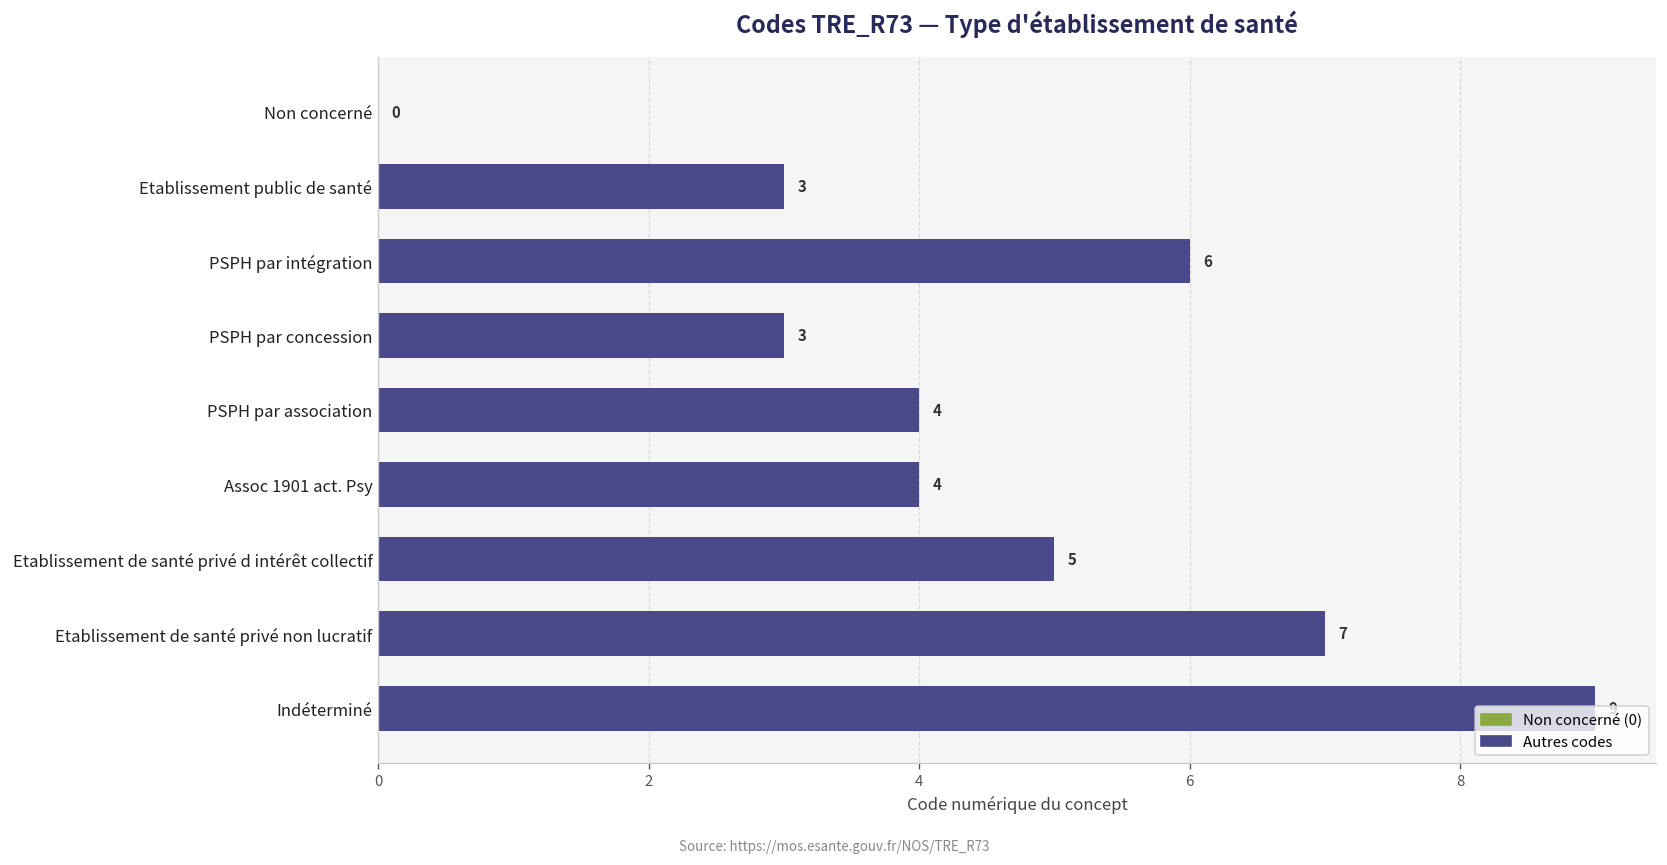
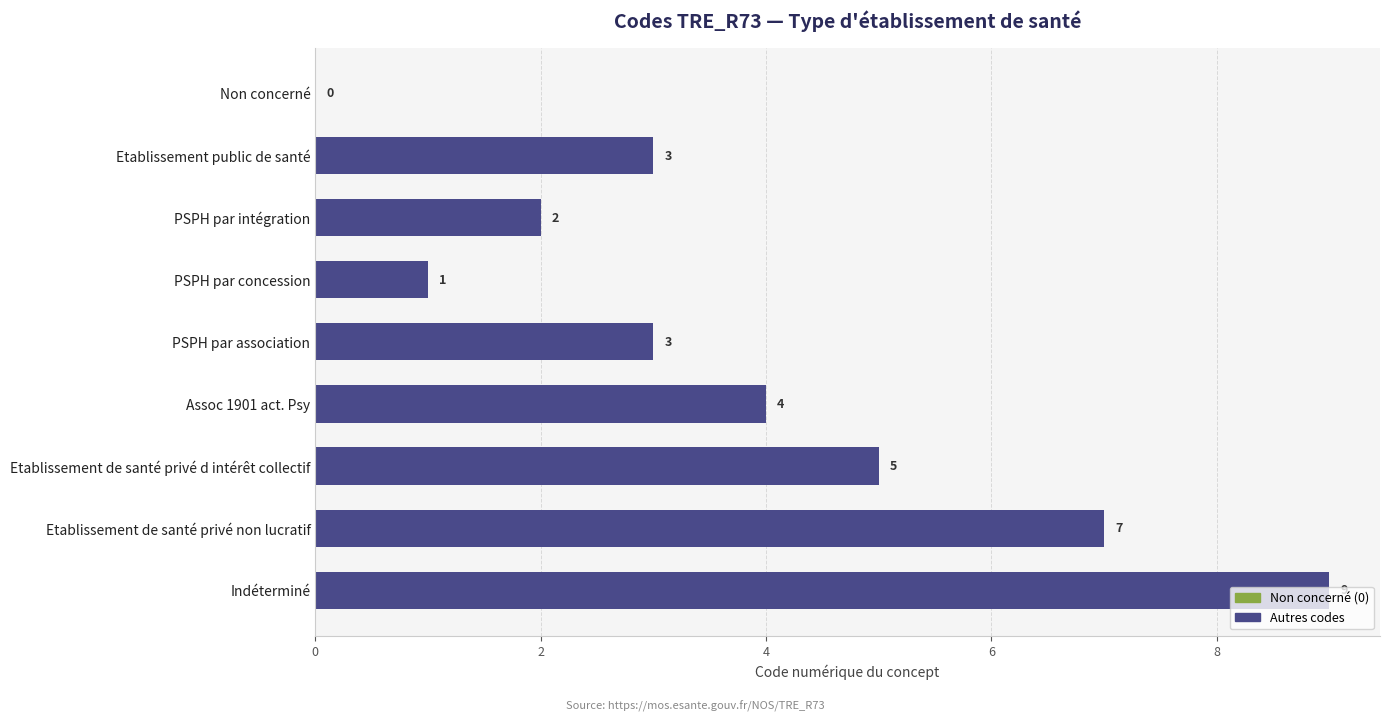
  {
    "Non concerné": 0,
    "Etablissement public de santé": 3,
-   "PSPH par intégration": 6,
-   "PSPH par concession": 3,
-   "PSPH par association": 4,
+   "PSPH par intégration": 2,
+   "PSPH par concession": 1,
+   "PSPH par association": 3,
    "Assoc 1901 act. Psy": 4,
    "Etablissement de santé privé d intérêt collectif": 5,
    "Etablissement de santé privé non lucratif": 7
  }
